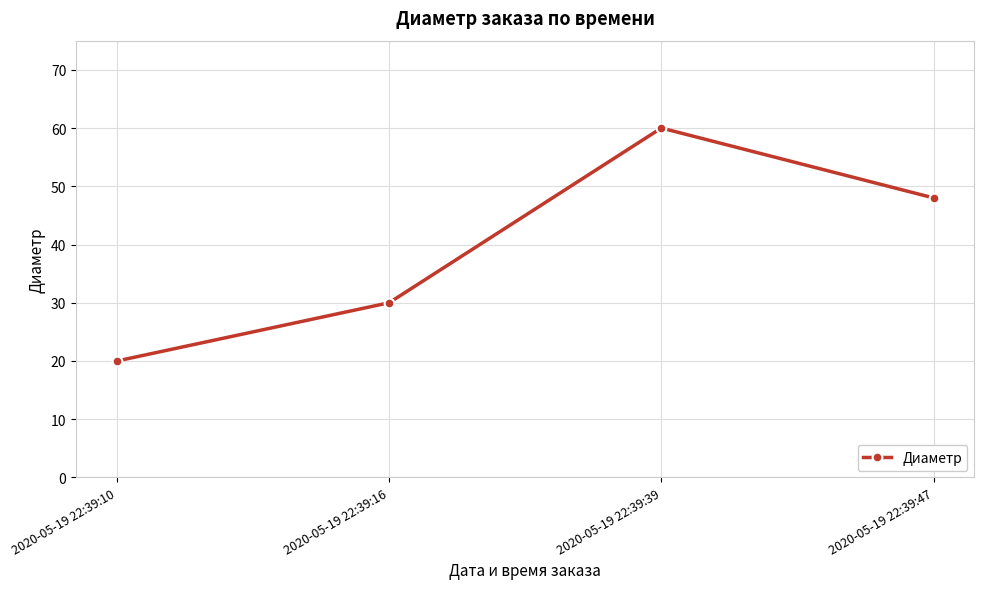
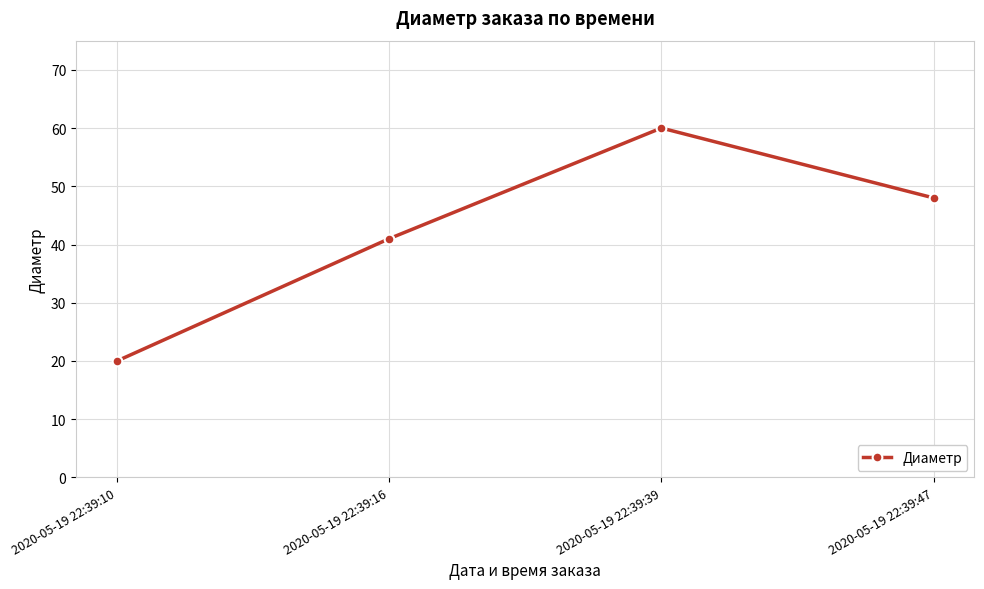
  {
    "2020-05-19 22:39:10": 20,
-   "2020-05-19 22:39:16": 30,
+   "2020-05-19 22:39:16": 41,
    "2020-05-19 22:39:39": 60,
    "2020-05-19 22:39:47": 48
  }
